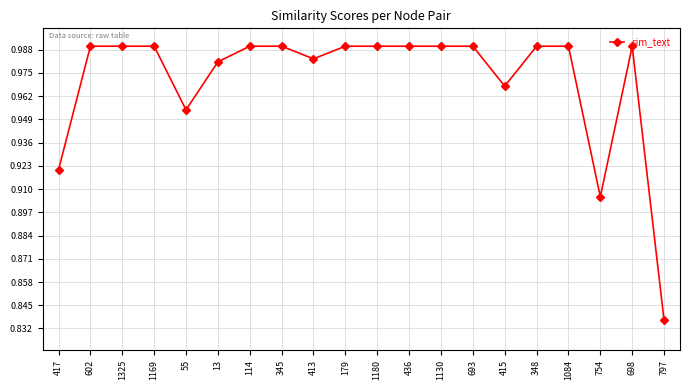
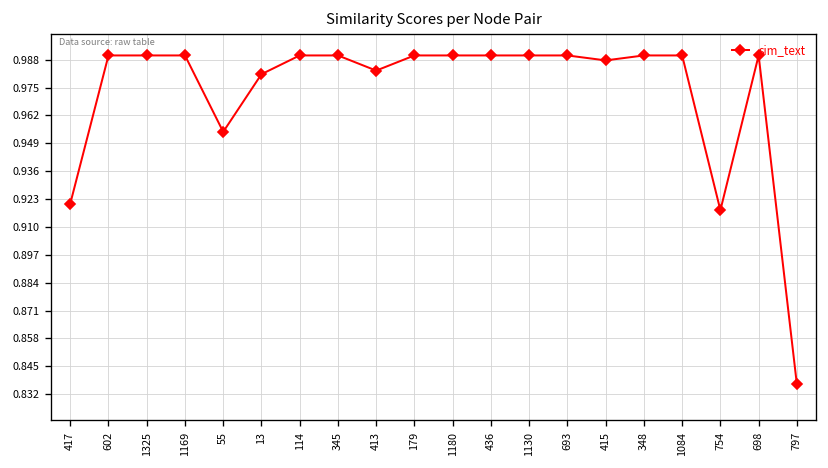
  {
    "417": 0.921,
    "602": 0.990,
    "1325": 0.990,
    "1169": 0.990,
    "55": 0.954,
    "13": 0.981,
    "114": 0.990,
    "345": 0.990,
    "413": 0.983,
    "179": 0.990,
    "1180": 0.990,
    "436": 0.990,
    "1130": 0.990,
    "693": 0.990,
-   "415": 0.968,
+   "415": 0.988,
    "348": 0.990,
    "1084": 0.990,
-   "754": 0.906,
+   "754": 0.918,
    "698": 0.990,
    "797": 0.837
  }
